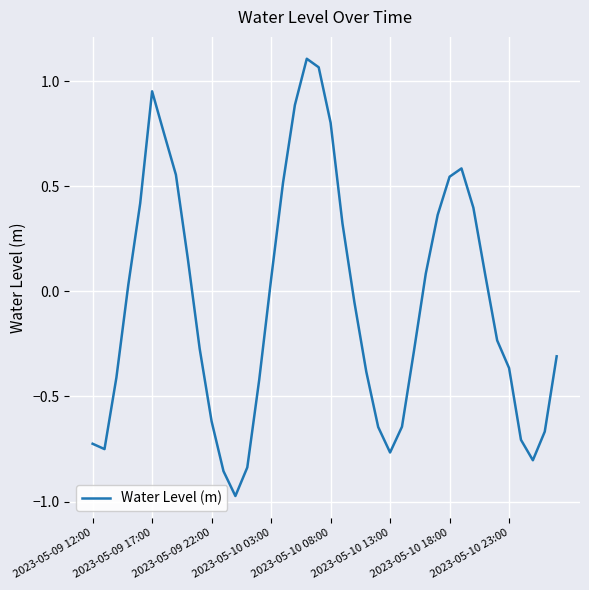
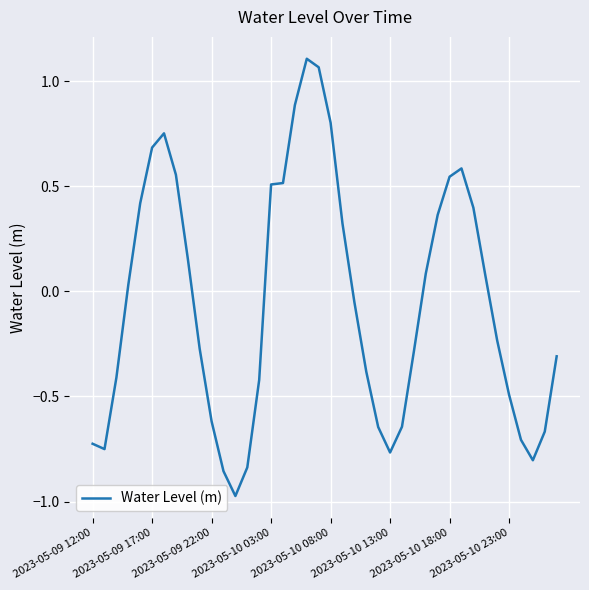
  {
    "2023-05-09 12:00": -0.72,
-   "2023-05-09 17:00": 0.95,
+   "2023-05-09 17:00": 0.68,
    "2023-05-09 22:00": -0.62,
-   "2023-05-10 03:00": 0.06,
+   "2023-05-10 03:00": 0.51,
    "2023-05-10 08:00": 0.80,
    "2023-05-10 13:00": -0.77,
    "2023-05-10 18:00": 0.55,
-   "2023-05-10 23:00": -0.36
+   "2023-05-10 23:00": -0.49
  }
